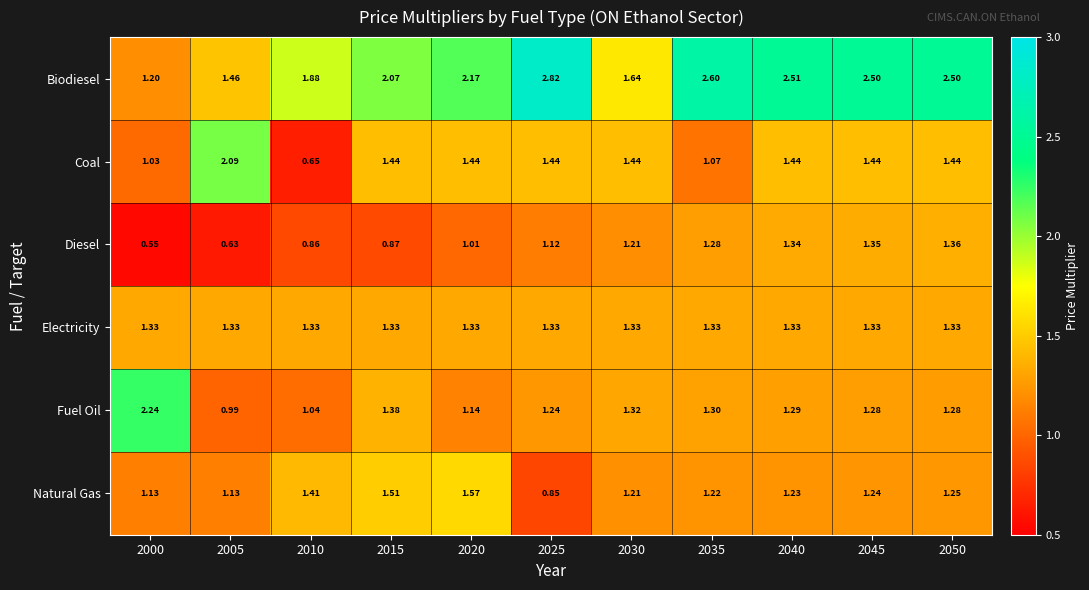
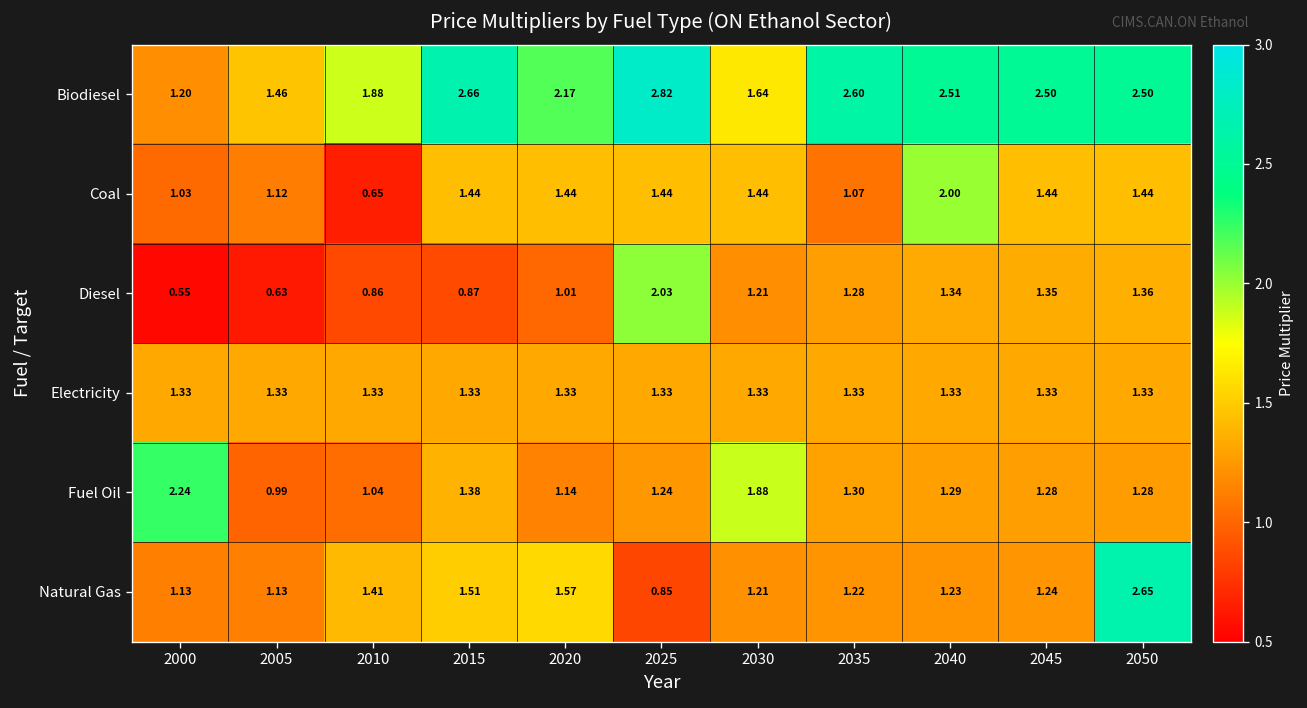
  {
    "Biodiesel": {
      "2000": 1.20,
      "2005": 1.46,
      "2010": 1.88,
-     "2015": 2.07,
+     "2015": 2.66,
      "2020": 2.17,
      "2025": 2.82,
      "2030": 1.64,
      "2035": 2.60,
      "2040": 2.51,
      "2045": 2.50,
      "2050": 2.50
    },
    "Coal": {
      "2000": 1.03,
-     "2005": 2.09,
+     "2005": 1.12,
      "2010": 0.65,
      "2015": 1.44,
      "2020": 1.44,
      "2025": 1.44,
      "2030": 1.44,
      "2035": 1.07,
-     "2040": 1.44,
+     "2040": 2.00,
      "2045": 1.44,
      "2050": 1.44
    },
    "Diesel": {
      "2000": 0.55,
      "2005": 0.63,
      "2010": 0.86,
      "2015": 0.87,
      "2020": 1.01,
-     "2025": 1.12,
+     "2025": 2.03,
      "2030": 1.21,
      "2035": 1.28,
      "2040": 1.34,
      "2045": 1.35,
      "2050": 1.36
    },
    "Electricity": {
      "2000": 1.33,
      "2005": 1.33,
      "2010": 1.33,
      "2015": 1.33,
      "2020": 1.33,
      "2025": 1.33,
      "2030": 1.33,
      "2035": 1.33,
      "2040": 1.33,
      "2045": 1.33,
      "2050": 1.33
    },
    "Fuel Oil": {
      "2000": 2.24,
      "2005": 0.99,
      "2010": 1.04,
      "2015": 1.38,
      "2020": 1.14,
      "2025": 1.24,
-     "2030": 1.32,
+     "2030": 1.88,
      "2035": 1.30,
      "2040": 1.29,
      "2045": 1.28,
      "2050": 1.28
    },
    "Natural Gas": {
      "2000": 1.13,
      "2005": 1.13,
      "2010": 1.41,
      "2015": 1.51,
      "2020": 1.57,
      "2025": 0.85,
      "2030": 1.21,
      "2035": 1.22,
      "2040": 1.23,
      "2045": 1.24,
-     "2050": 1.25
+     "2050": 2.65
    }
  }
